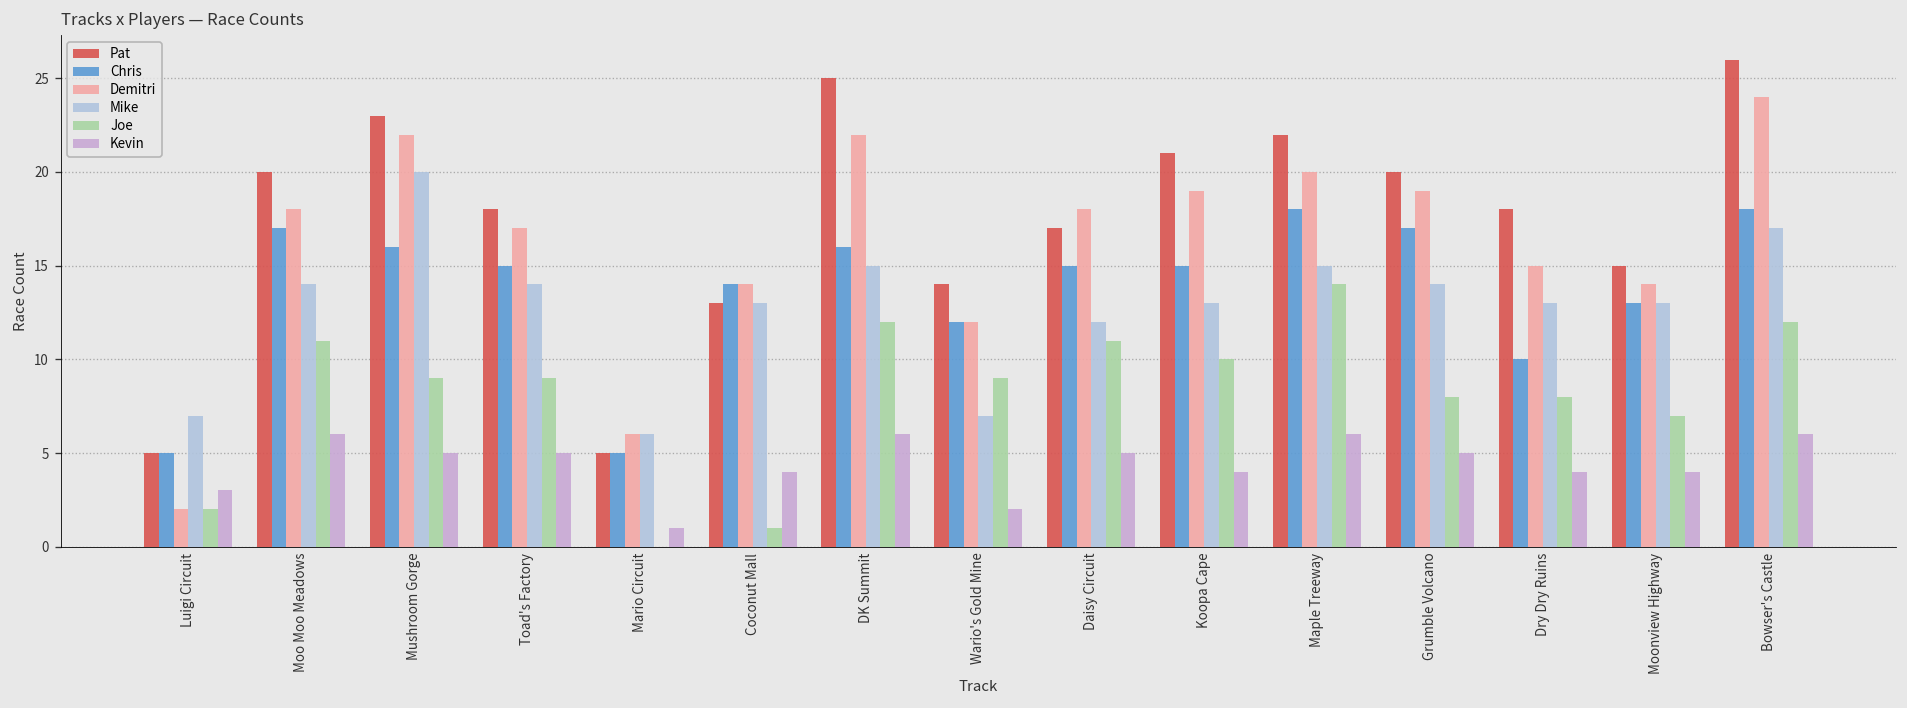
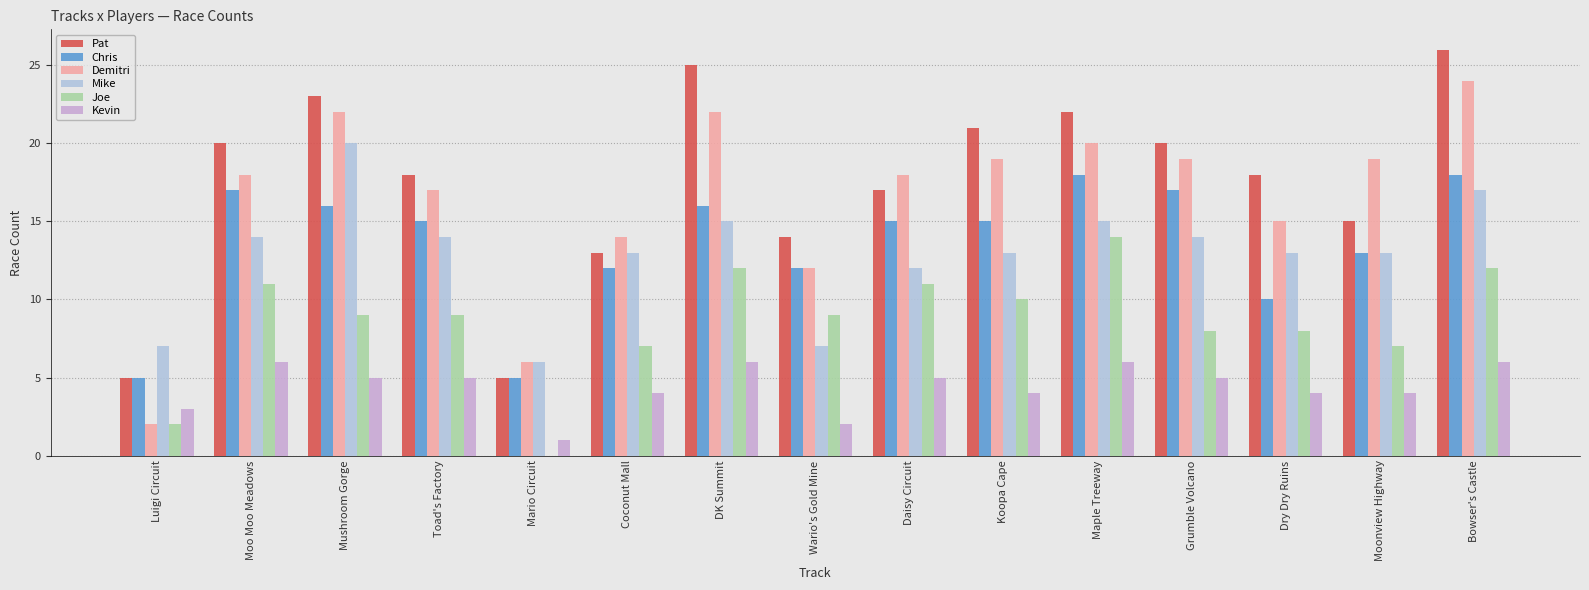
  {
    "Pat": {
      "Luigi Circuit": 5,
      "Moo Moo Meadows": 20,
      "Mushroom Gorge": 23,
      "Toad's Factory": 18,
      "Mario Circuit": 5,
      "Coconut Mall": 13,
      "DK Summit": 25,
      "Wario's Gold Mine": 14,
      "Daisy Circuit": 17,
      "Koopa Cape": 21,
      "Maple Treeway": 22,
      "Grumble Volcano": 20,
      "Dry Dry Ruins": 18,
      "Moonview Highway": 15,
      "Bowser's Castle": 26
    },
    "Chris": {
      "Luigi Circuit": 5,
      "Moo Moo Meadows": 17,
      "Mushroom Gorge": 16,
      "Toad's Factory": 15,
      "Mario Circuit": 5,
-     "Coconut Mall": 14,
+     "Coconut Mall": 12,
      "DK Summit": 16,
      "Wario's Gold Mine": 12,
      "Daisy Circuit": 15,
      "Koopa Cape": 15,
      "Maple Treeway": 18,
      "Grumble Volcano": 17,
      "Dry Dry Ruins": 10,
      "Moonview Highway": 13,
      "Bowser's Castle": 18
    },
    "Demitri": {
      "Luigi Circuit": 2,
      "Moo Moo Meadows": 18,
      "Mushroom Gorge": 22,
      "Toad's Factory": 17,
      "Mario Circuit": 6,
      "Coconut Mall": 14,
      "DK Summit": 22,
      "Wario's Gold Mine": 12,
      "Daisy Circuit": 18,
      "Koopa Cape": 19,
      "Maple Treeway": 20,
      "Grumble Volcano": 19,
      "Dry Dry Ruins": 15,
-     "Moonview Highway": 14,
+     "Moonview Highway": 19,
      "Bowser's Castle": 24
    },
    "Joe": {
      "Luigi Circuit": 2,
      "Moo Moo Meadows": 11,
      "Mushroom Gorge": 9,
      "Toad's Factory": 9,
      "Mario Circuit": 0,
-     "Coconut Mall": 1,
+     "Coconut Mall": 7,
      "DK Summit": 12,
      "Wario's Gold Mine": 9,
      "Daisy Circuit": 11,
      "Koopa Cape": 10,
      "Maple Treeway": 14,
      "Grumble Volcano": 8,
      "Dry Dry Ruins": 8,
      "Moonview Highway": 7,
      "Bowser's Castle": 12
    }
  }
